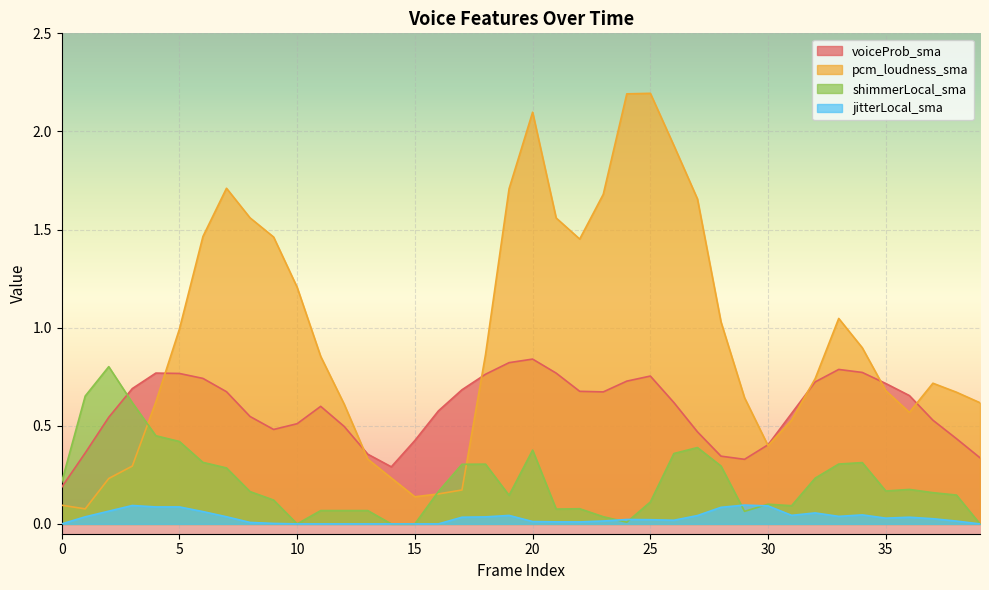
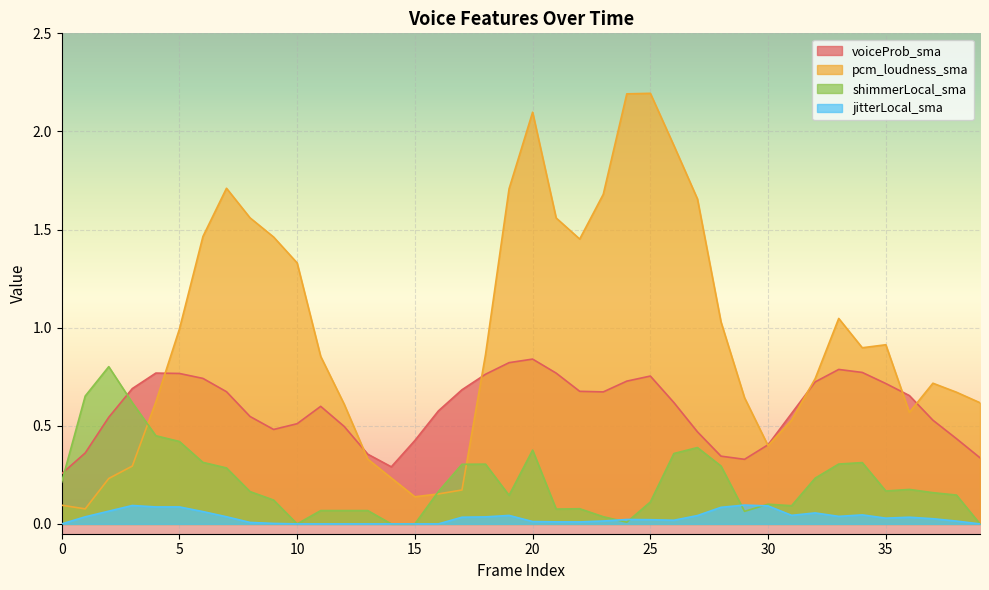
  {
    "voiceProb_sma": {
-     "0": 0.19,
+     "0": 0.26,
      "5": 0.77,
      "10": 0.51,
      "15": 0.43,
      "20": 0.84,
      "25": 0.75,
      "35": 0.72
    },
    "pcm_loudness_sma": {
      "0": 0.10,
      "5": 0.99,
-     "10": 1.21,
+     "10": 1.33,
      "15": 0.14,
      "20": 2.10,
      "25": 2.19,
-     "35": 0.68
+     "35": 0.91
    },
    "shimmerLocal_sma": {
      "0": 0.21,
      "5": 0.42,
      "20": 0.38,
      "25": 0.11,
      "35": 0.17
    },
    "jitterLocal_sma": {
      "0": 0.00,
      "5": 0.09,
      "20": 0.01,
      "25": 0.02,
      "35": 0.03
    }
  }
